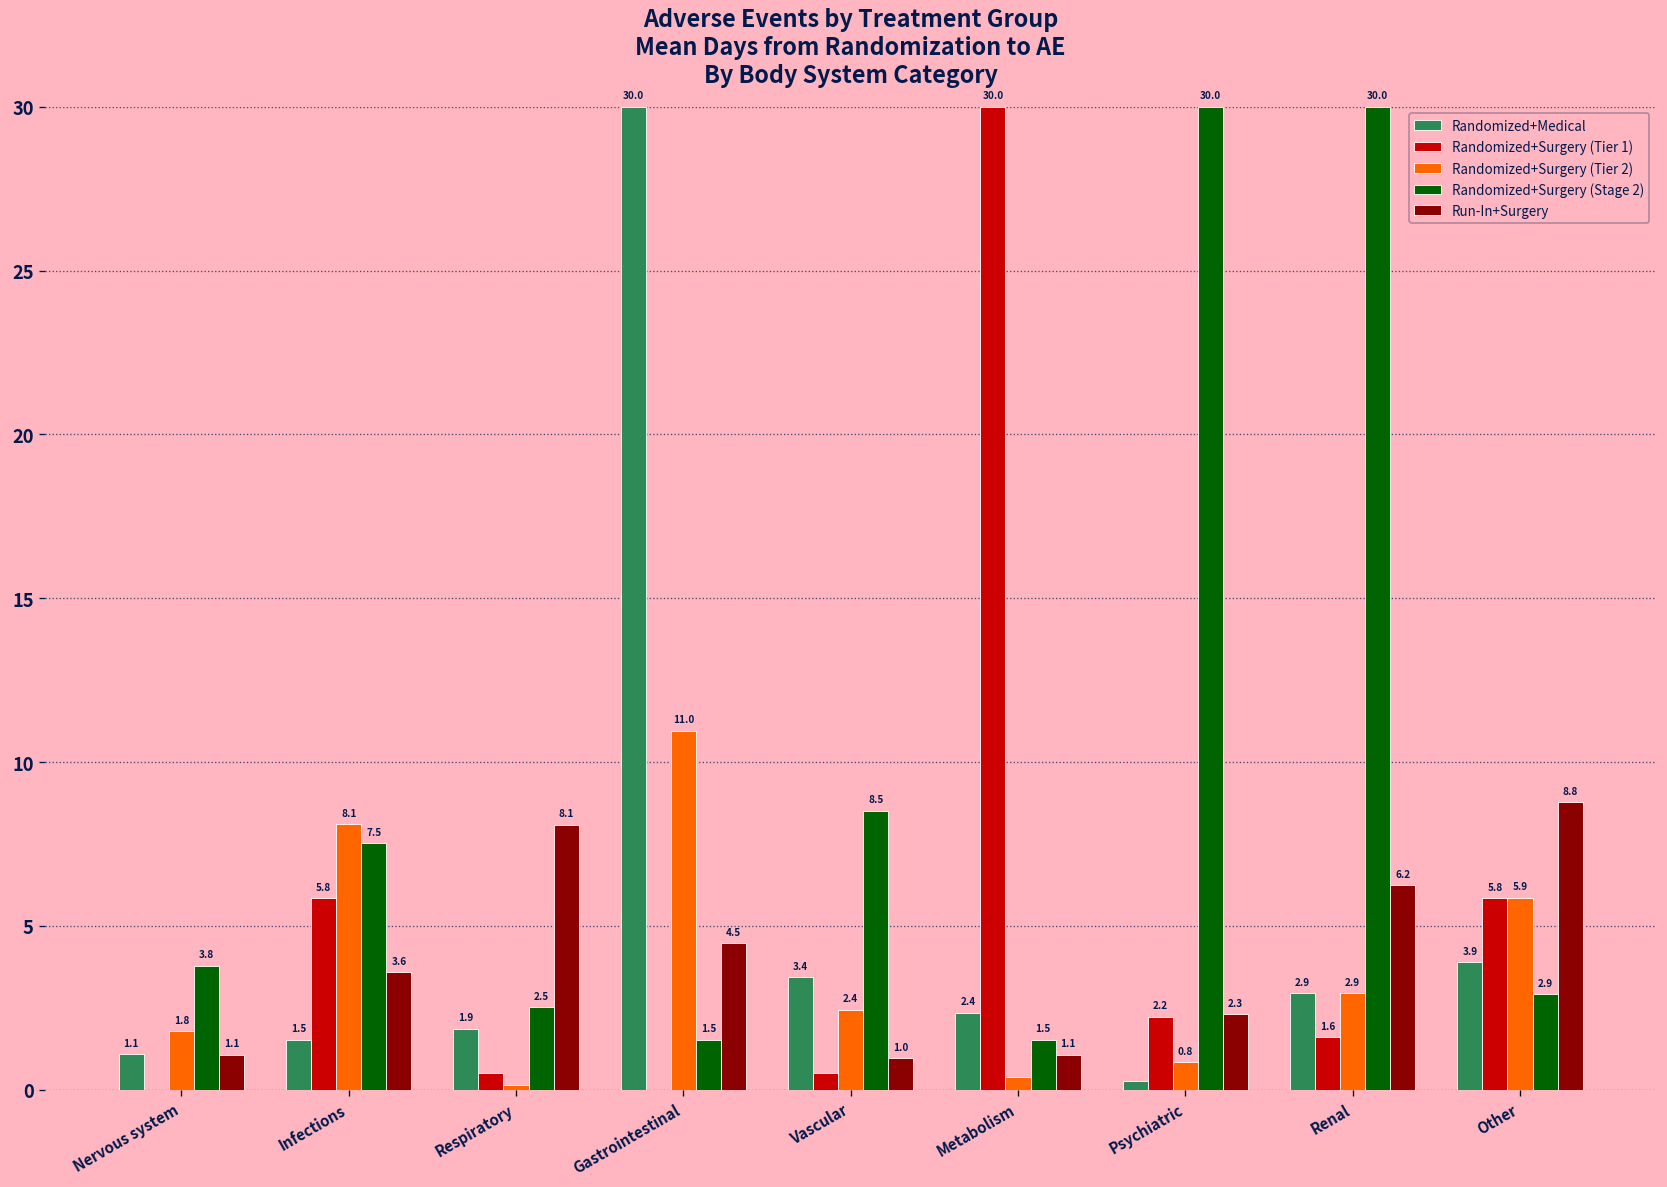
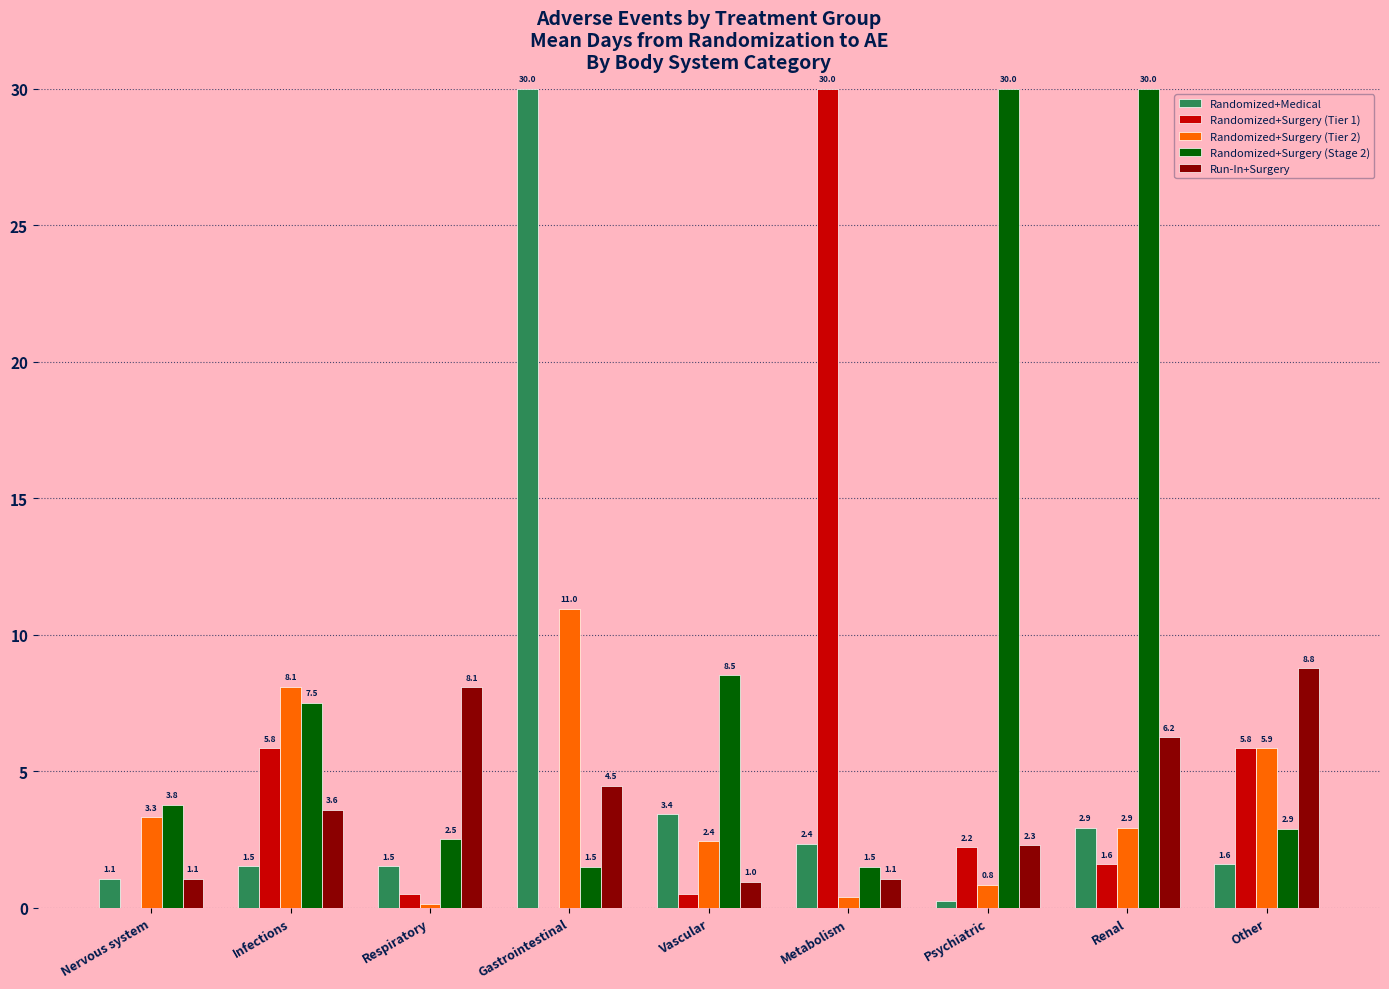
  {
    "Randomized+Medical": {
      "Nervous system": 1.1,
      "Infections": 1.5,
-     "Respiratory": 1.9,
+     "Respiratory": 1.5,
      "Gastrointestinal": 30.0,
      "Vascular": 3.4,
      "Metabolism": 2.4,
      "Renal": 2.9,
-     "Other": 3.9
+     "Other": 1.6
    },
    "Randomized+Surgery (Tier 1)": {
      "Infections": 5.8,
      "Metabolism": 30.0,
      "Psychiatric": 2.2,
      "Renal": 1.6,
      "Other": 5.8
    },
    "Randomized+Surgery (Tier 2)": {
-     "Nervous system": 1.8,
+     "Nervous system": 3.3,
      "Infections": 8.1,
      "Gastrointestinal": 11.0,
      "Vascular": 2.4,
      "Psychiatric": 0.8,
      "Renal": 2.9,
      "Other": 5.9
    },
    "Randomized+Surgery (Stage 2)": {
      "Nervous system": 3.8,
      "Infections": 7.5,
      "Respiratory": 2.5,
      "Gastrointestinal": 1.5,
      "Vascular": 8.5,
      "Metabolism": 1.5,
      "Psychiatric": 30.0,
      "Renal": 30.0,
      "Other": 2.9
    },
    "Run-In+Surgery": {
      "Nervous system": 1.1,
      "Infections": 3.6,
      "Respiratory": 8.1,
      "Gastrointestinal": 4.5,
      "Vascular": 1.0,
      "Metabolism": 1.1,
      "Psychiatric": 2.3,
      "Renal": 6.2,
      "Other": 8.8
    }
  }
